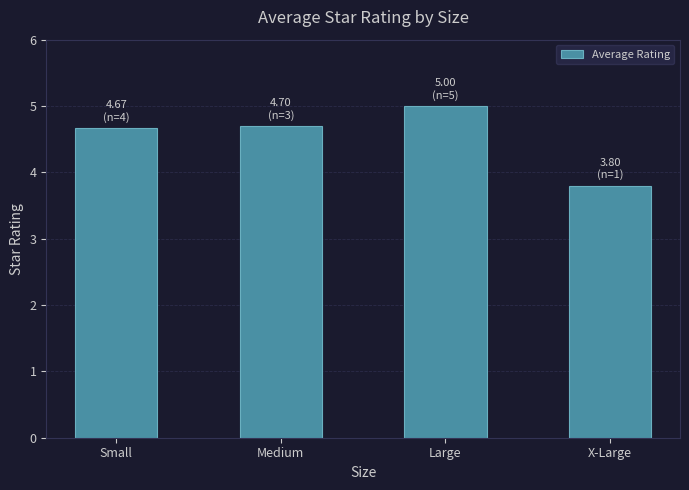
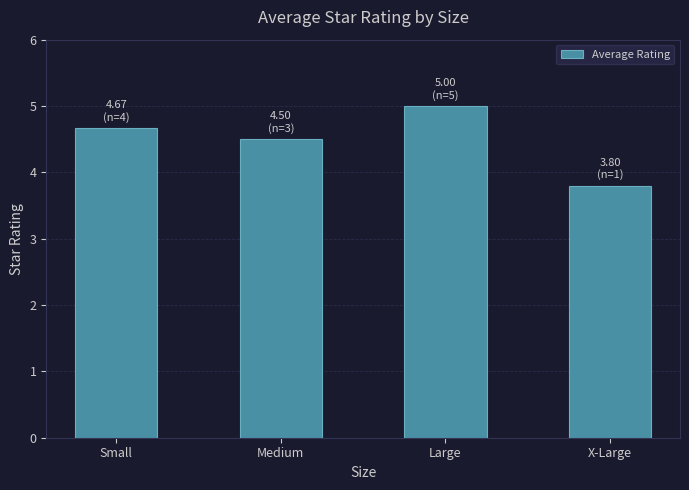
  {
    "Small": 4.67,
-   "Medium": 4.70,
+   "Medium": 4.50,
    "Large": 5.00,
    "X-Large": 3.80
  }
